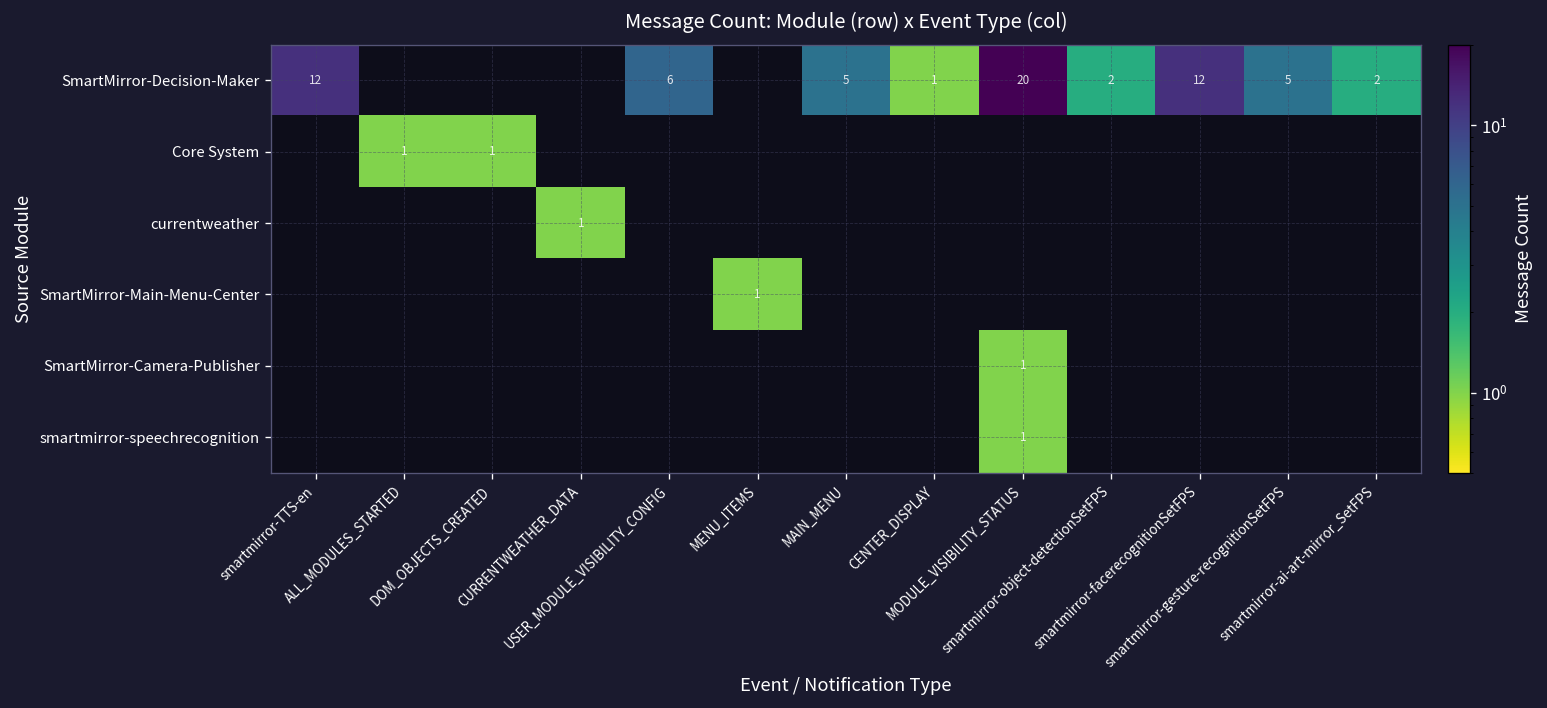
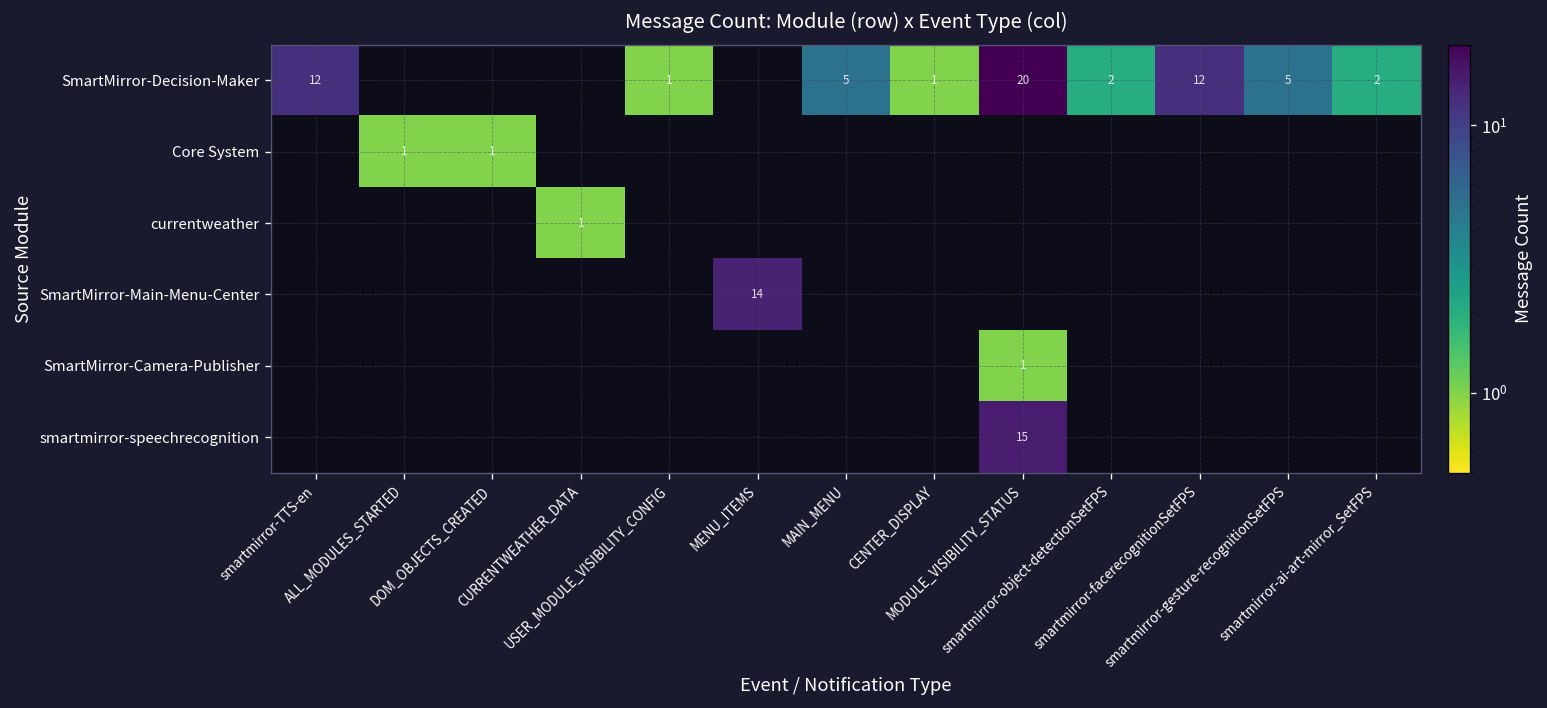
  {
    "SmartMirror-Decision-Maker": {
      "smartmirror-TTS-en": 12,
-     "USER_MODULE_VISIBILITY_CONFIG": 6,
+     "USER_MODULE_VISIBILITY_CONFIG": 1,
      "MAIN_MENU": 5,
      "CENTER_DISPLAY": 1,
      "MODULE_VISIBILITY_STATUS": 20,
      "smartmirror-object-detectionSetFPS": 2,
      "smartmirror-facerecognitionSetFPS": 12,
      "smartmirror-gesture-recognitionSetFPS": 5,
      "smartmirror-ai-art-mirror_SetFPS": 2
    },
    "Core System": {
      "ALL_MODULES_STARTED": 1,
      "DOM_OBJECTS_CREATED": 1
    },
    "currentweather": {
      "CURRENTWEATHER_DATA": 1
    },
    "SmartMirror-Main-Menu-Center": {
-     "MENU_ITEMS": 1
+     "MENU_ITEMS": 14
    },
    "SmartMirror-Camera-Publisher": {
      "MODULE_VISIBILITY_STATUS": 1
    },
    "smartmirror-speechrecognition": {
-     "MODULE_VISIBILITY_STATUS": 1
+     "MODULE_VISIBILITY_STATUS": 15
    }
  }
